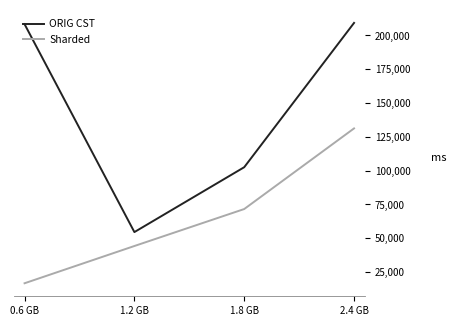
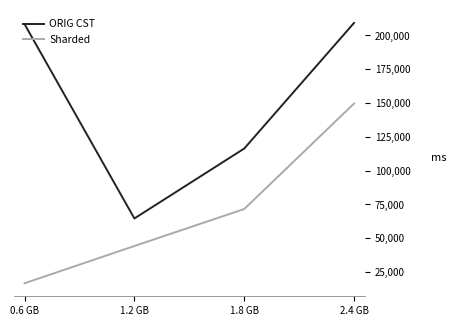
  {
    "ORIG CST": {
      "0.6 GB": "208,000",
-     "1.2 GB": "54,000",
-     "1.8 GB": "102,000",
+     "1.2 GB": "65,000",
+     "1.8 GB": "116,000",
      "2.4 GB": "209,000"
    },
    "Sharded": {
      "0.6 GB": "17,000",
      "1.2 GB": "44,000",
      "1.8 GB": "72,000",
-     "2.4 GB": "131,000"
+     "2.4 GB": "150,000"
    }
  }
